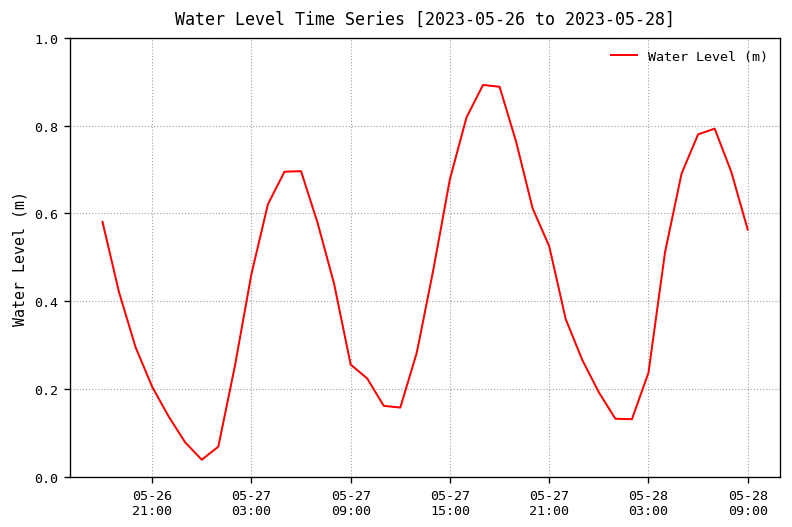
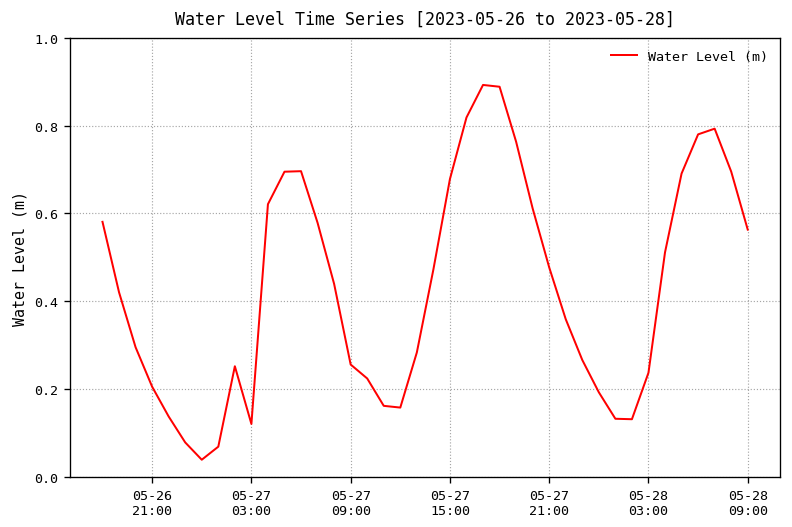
  {
    "05-26 21:00": 0.21,
-   "05-27 03:00": 0.46,
+   "05-27 03:00": 0.12,
    "05-27 09:00": 0.26,
    "05-27 15:00": 0.68,
-   "05-27 21:00": 0.53,
+   "05-27 21:00": 0.48,
    "05-28 03:00": 0.24,
    "05-28 09:00": 0.56
  }
